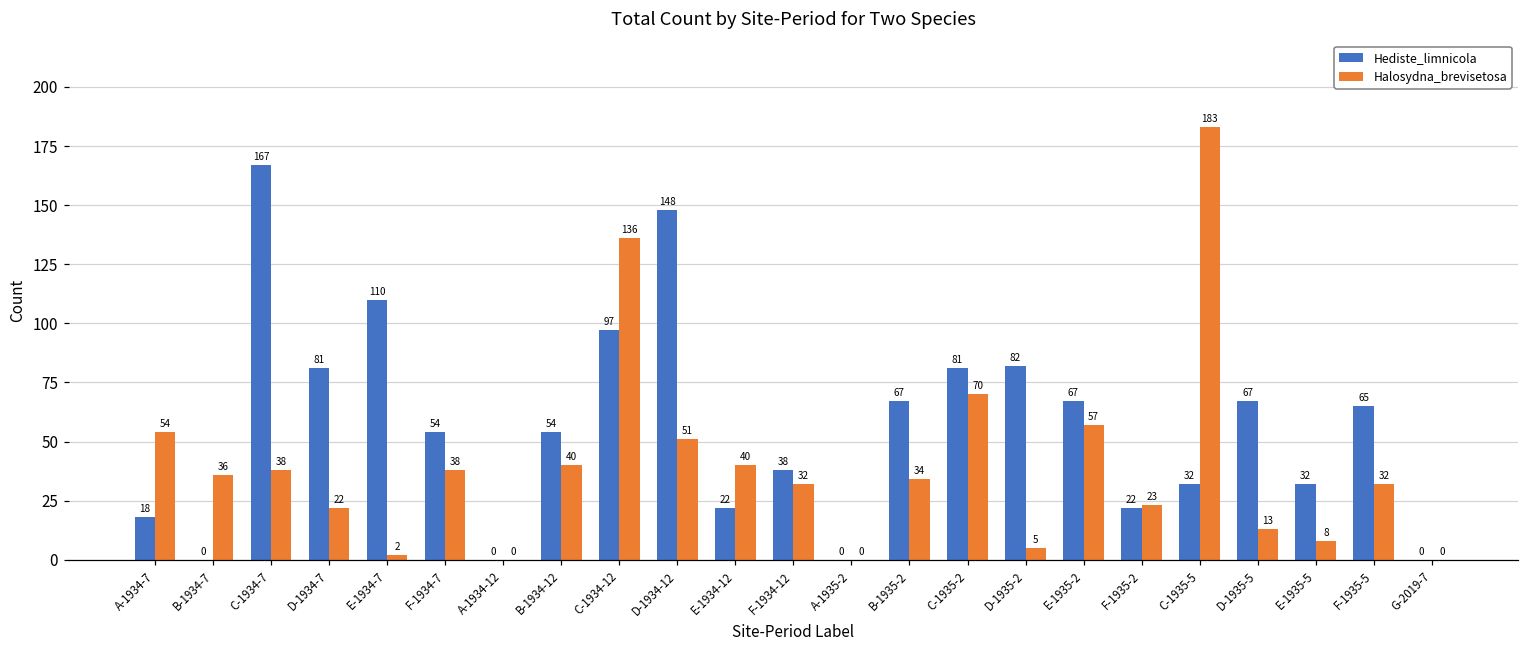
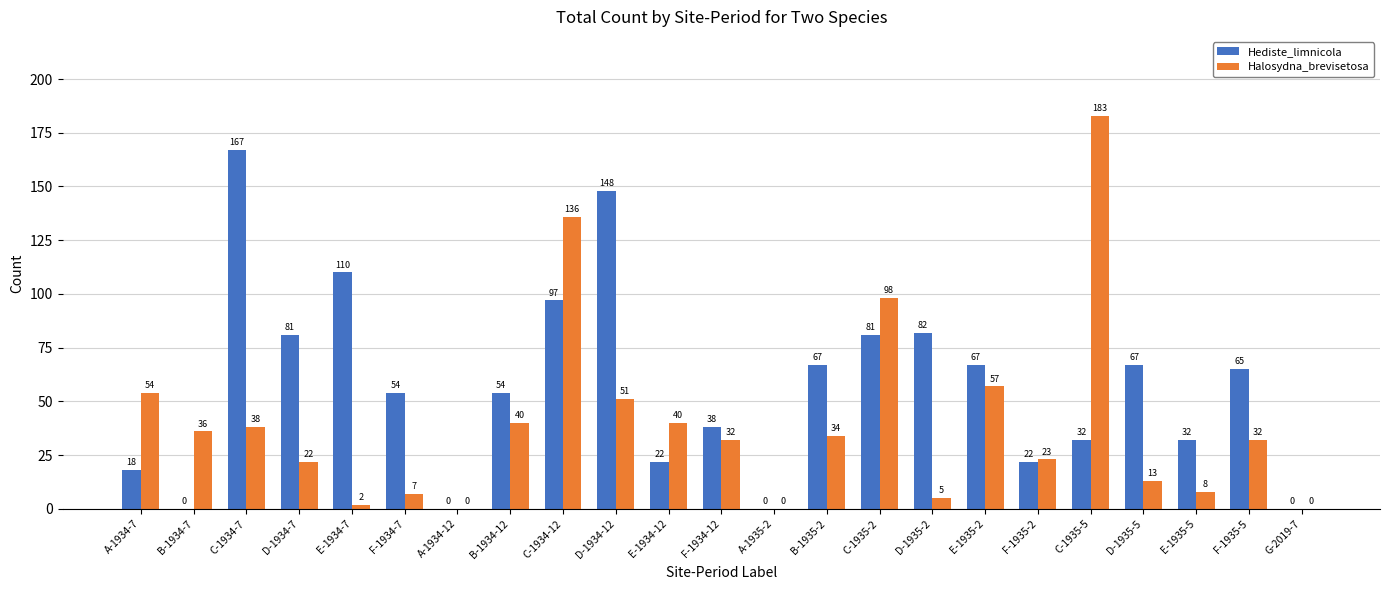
  {
    "Hediste_limnicola": {
      "A-1934-7": 18,
      "B-1934-7": 0,
      "C-1934-7": 167,
      "D-1934-7": 81,
      "E-1934-7": 110,
      "F-1934-7": 54,
      "A-1934-12": 0,
      "B-1934-12": 54,
      "C-1934-12": 97,
      "D-1934-12": 148,
      "E-1934-12": 22,
      "F-1934-12": 38,
      "A-1935-2": 0,
      "B-1935-2": 67,
      "C-1935-2": 81,
      "D-1935-2": 82,
      "E-1935-2": 67,
      "F-1935-2": 22,
      "C-1935-5": 32,
      "D-1935-5": 67,
      "E-1935-5": 32,
      "F-1935-5": 65,
      "G-2019-7": 0
    },
    "Halosydna_brevisetosa": {
      "A-1934-7": 54,
      "B-1934-7": 36,
      "C-1934-7": 38,
      "D-1934-7": 22,
      "E-1934-7": 2,
-     "F-1934-7": 38,
+     "F-1934-7": 7,
      "A-1934-12": 0,
      "B-1934-12": 40,
      "C-1934-12": 136,
      "D-1934-12": 51,
      "E-1934-12": 40,
      "F-1934-12": 32,
      "A-1935-2": 0,
      "B-1935-2": 34,
-     "C-1935-2": 70,
+     "C-1935-2": 98,
      "D-1935-2": 5,
      "E-1935-2": 57,
      "F-1935-2": 23,
      "C-1935-5": 183,
      "D-1935-5": 13,
      "E-1935-5": 8,
      "F-1935-5": 32,
      "G-2019-7": 0
    }
  }
